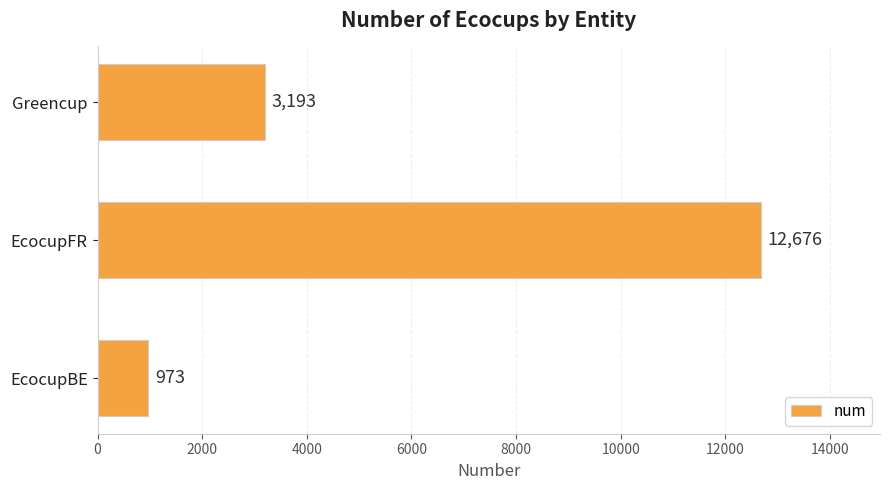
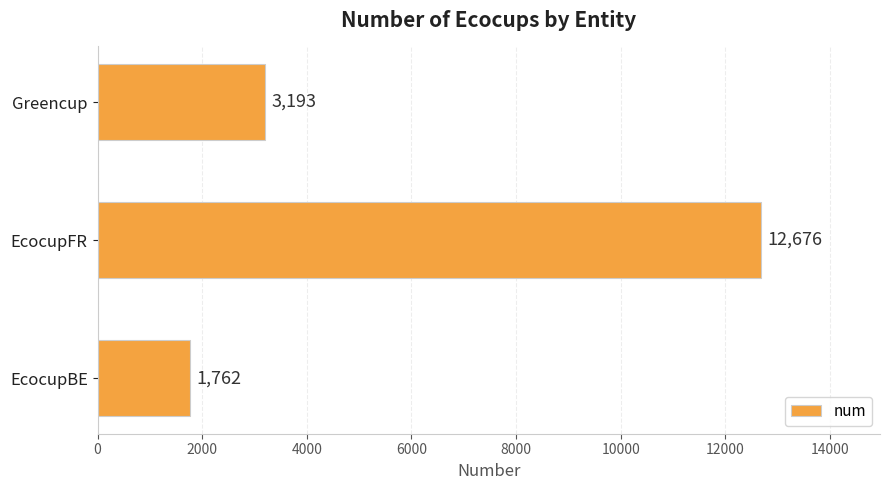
  {
    "Greencup": "3,193",
    "EcocupFR": "12,676",
-   "EcocupBE": "973"
+   "EcocupBE": "1,762"
  }
